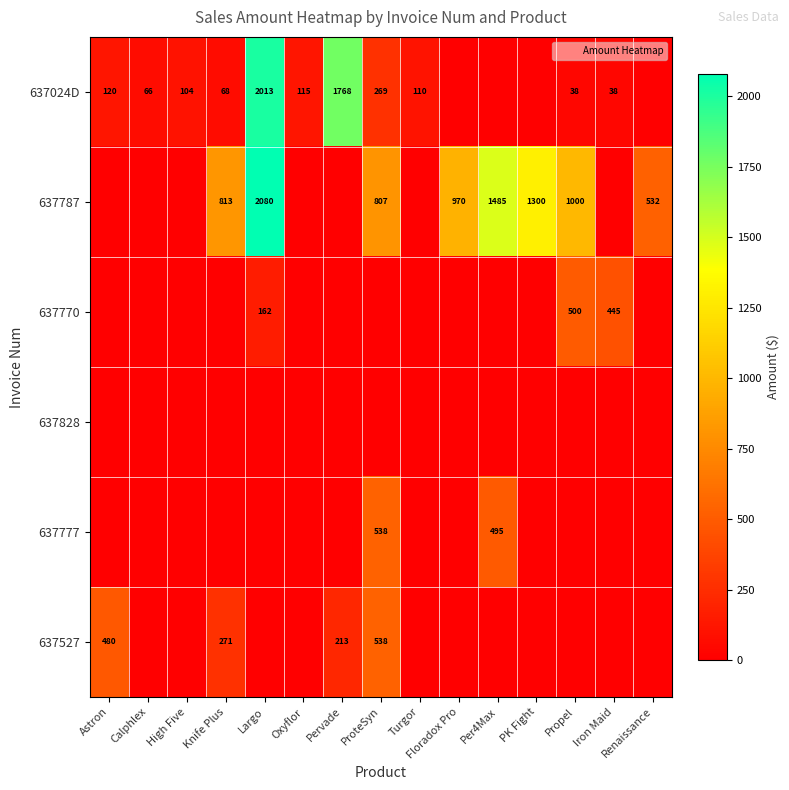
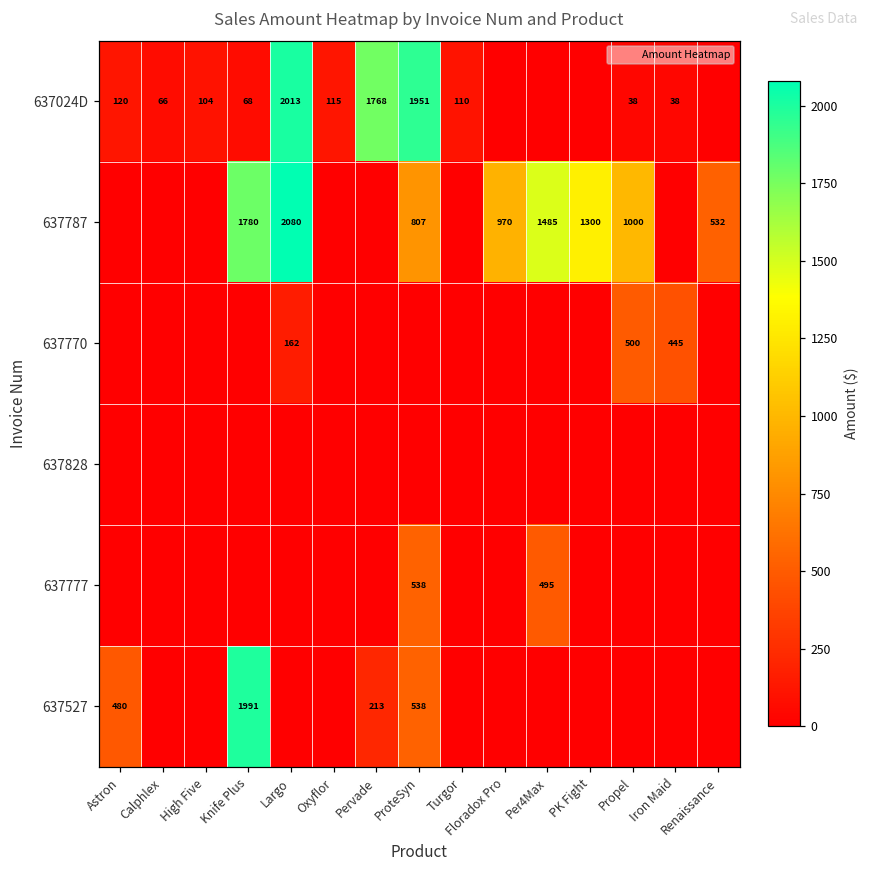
  {
    "637024D": {
      "Astron": 120,
      "Calphlex": 66,
      "High Five": 104,
      "Knife Plus": 68,
      "Largo": 2013,
      "Oxyflor": 115,
      "Pervade": 1768,
-     "ProteSyn": 269,
+     "ProteSyn": 1951,
      "Turgor": 110,
      "Propel": 38,
      "Iron Maid": 38
    },
    "637787": {
-     "Knife Plus": 813,
+     "Knife Plus": 1780,
      "Largo": 2080,
      "ProteSyn": 807,
      "Floradox Pro": 970,
      "Per4Max": 1485,
      "PK Fight": 1300,
      "Propel": 1000,
      "Renaissance": 532
    },
    "637770": {
      "Largo": 162,
      "Propel": 500,
      "Iron Maid": 445
    },
    "637777": {
      "ProteSyn": 538,
      "Per4Max": 495
    },
    "637527": {
      "Astron": 480,
-     "Knife Plus": 271,
+     "Knife Plus": 1991,
      "Pervade": 213,
      "ProteSyn": 538
    }
  }
